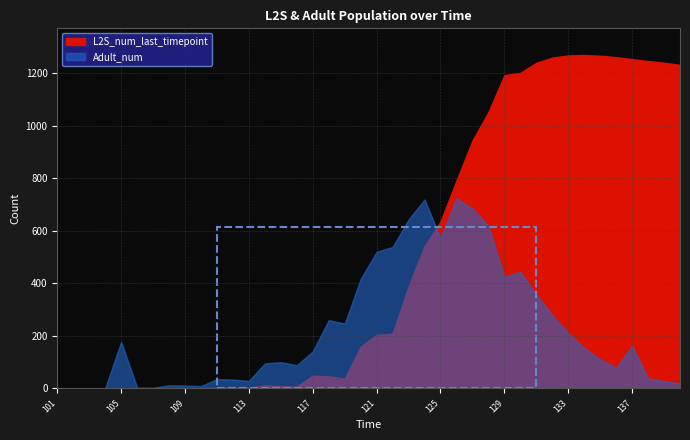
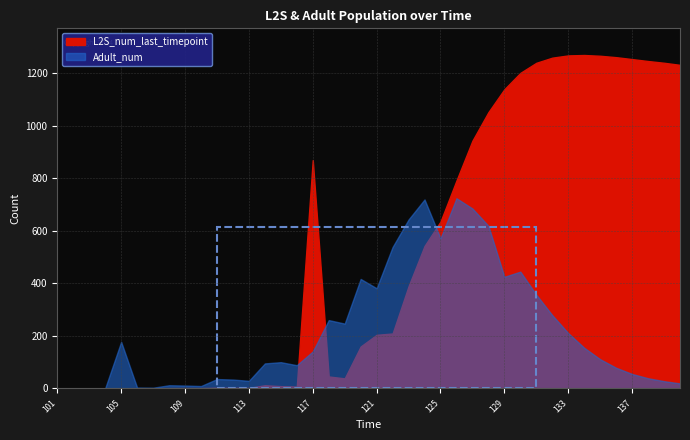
  {
    "L2S_num_last_timepoint": {
-     "117": 50,
+     "117": 870,
      "121": 200,
      "125": 630,
-     "129": 1190,
+     "129": 1140,
      "133": 1270,
      "137": 1250
    },
    "Adult_num": {
      "105": 180,
      "109": 10,
      "113": 30,
      "117": 140,
-     "121": 520,
+     "121": 380,
      "125": 570,
      "129": 420,
      "133": 210,
-     "137": 160
+     "137": 60
    }
  }
